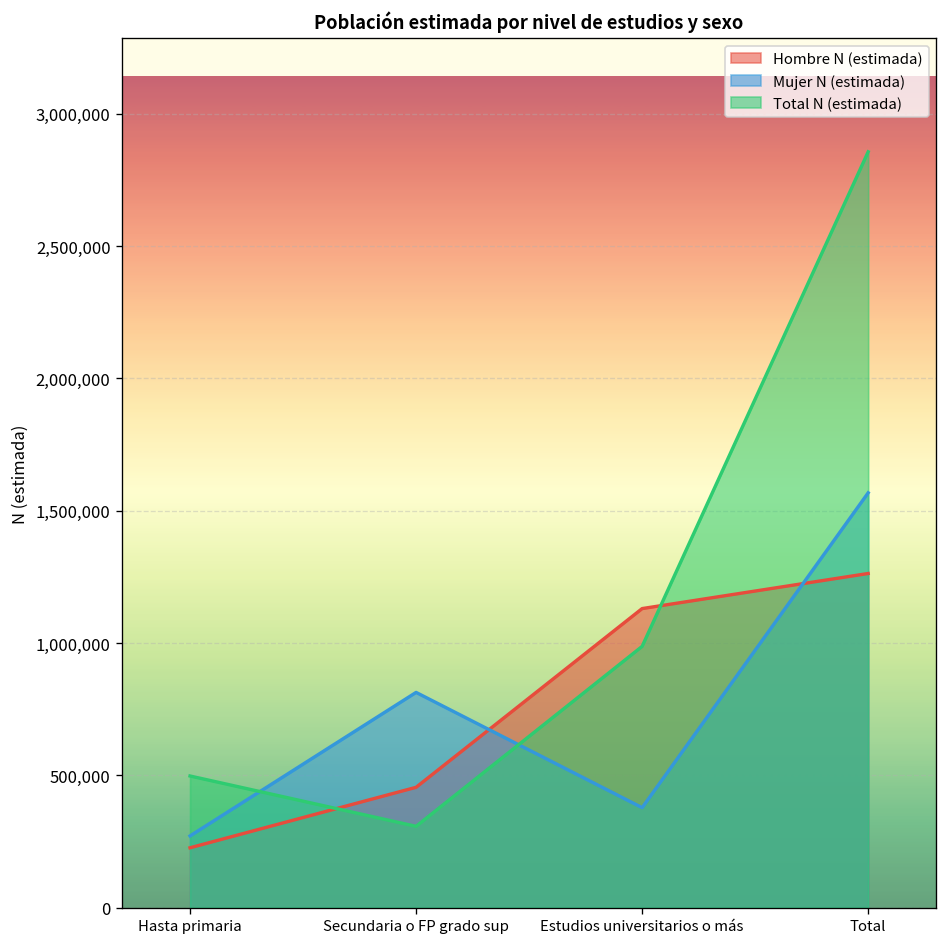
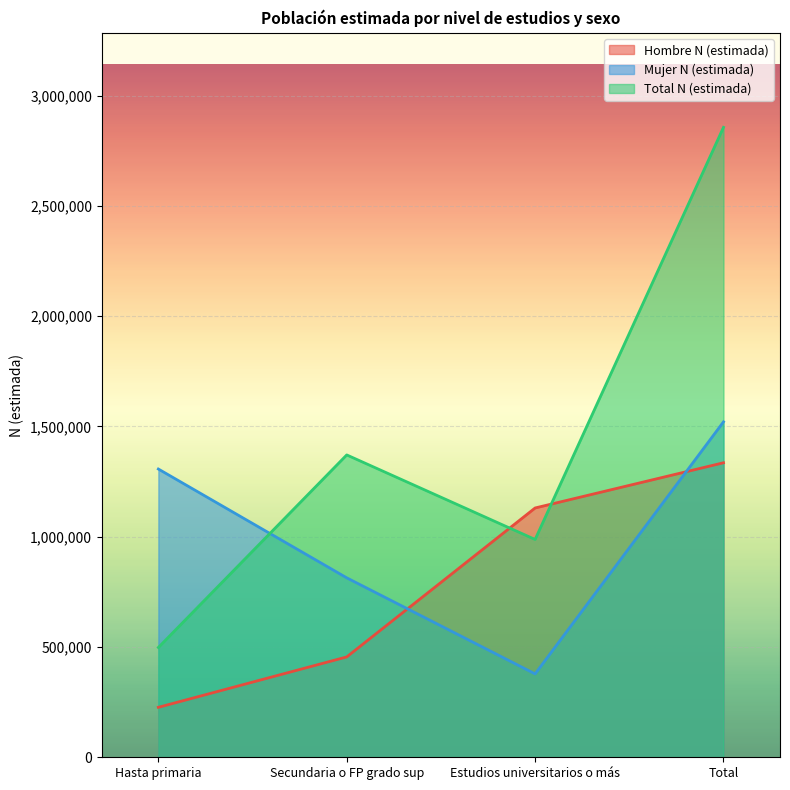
  {
    "Hombre N (estimada)": {
      "Hasta primaria": "230,000",
      "Secundaria o FP grado sup": "450,000",
      "Estudios universitarios o más": "1,130,000",
-     "Total": "1,260,000"
+     "Total": "1,340,000"
    },
    "Mujer N (estimada)": {
-     "Hasta primaria": "270,000",
+     "Hasta primaria": "1,310,000",
      "Secundaria o FP grado sup": "810,000",
      "Estudios universitarios o más": "380,000",
-     "Total": "1,570,000"
+     "Total": "1,520,000"
    },
    "Total N (estimada)": {
      "Hasta primaria": "500,000",
-     "Secundaria o FP grado sup": "310,000",
+     "Secundaria o FP grado sup": "1,370,000",
      "Estudios universitarios o más": "990,000",
      "Total": "2,860,000"
    }
  }
